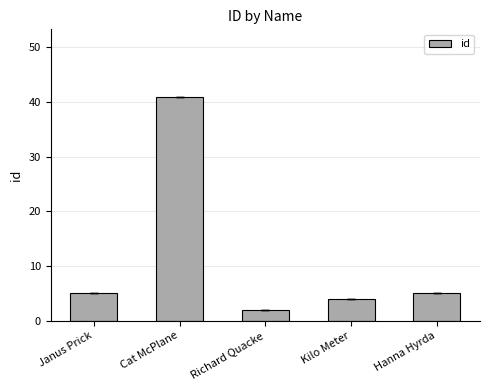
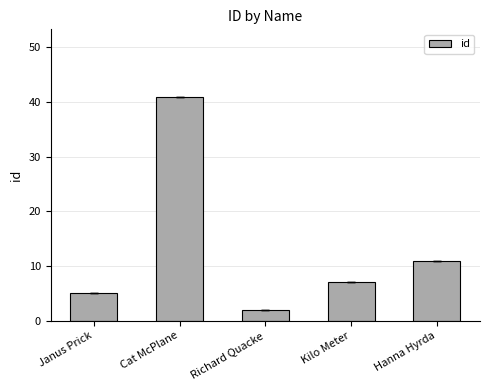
  {
    "Janus Prick": 5,
    "Cat McPlane": 41,
    "Richard Quacke": 2,
-   "Kilo Meter": 4,
-   "Hanna Hyrda": 5
+   "Kilo Meter": 7,
+   "Hanna Hyrda": 11
  }
